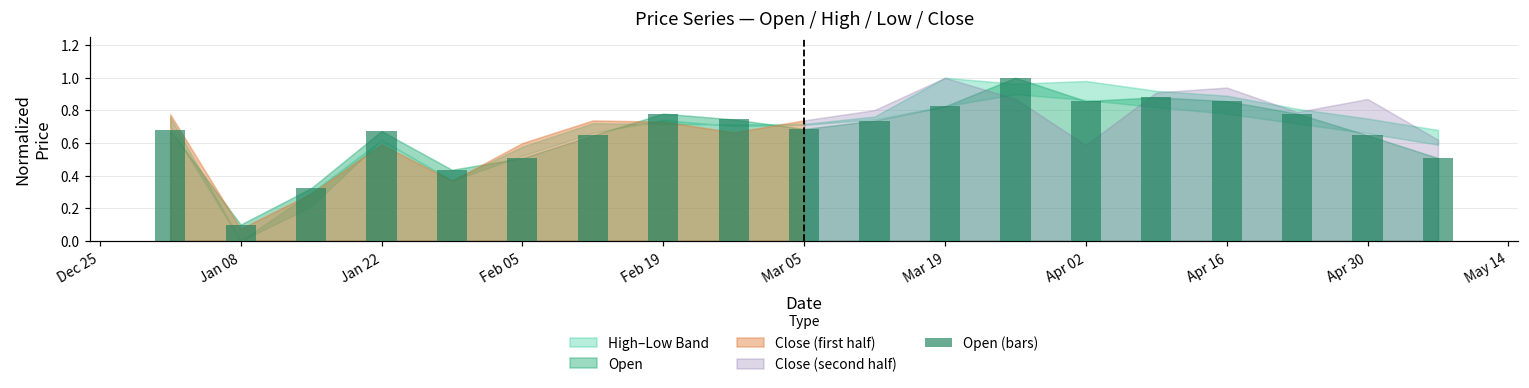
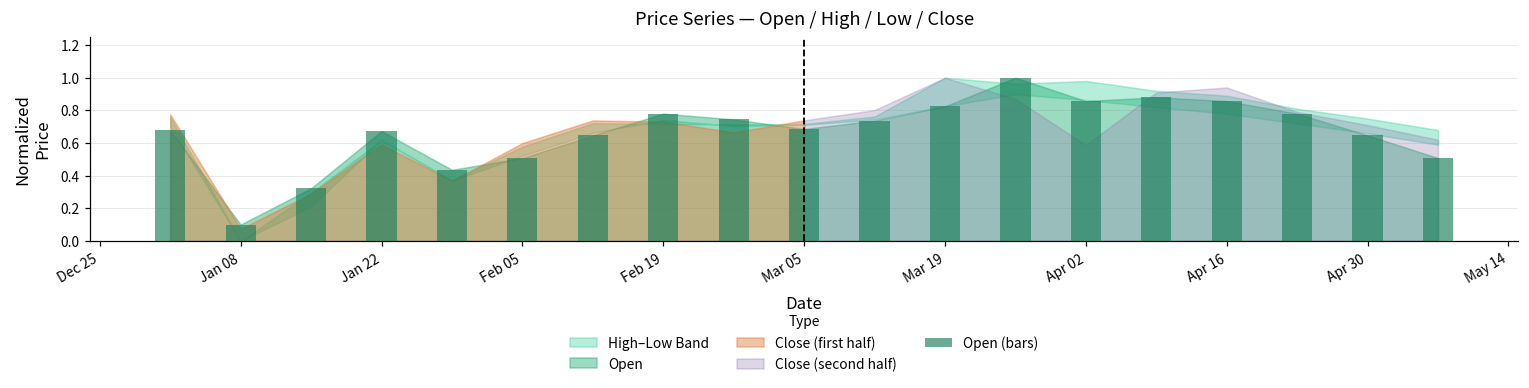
  {
    "Close (first half)": {
      "Jan 08": 0.07,
      "Jan 22": 0.59,
      "Feb 05": 0.60
    },
    "Close (second half)": {
      "Apr 02": 0.59,
      "Apr 16": 0.94,
-     "Apr 30": 0.87
+     "Apr 30": 0.71
    }
  }
